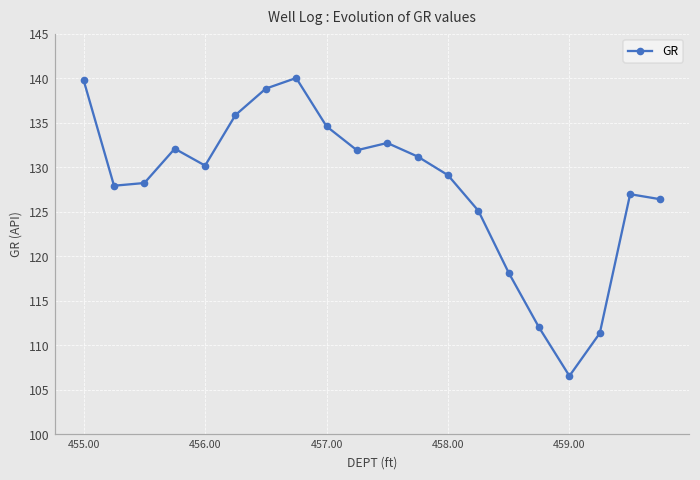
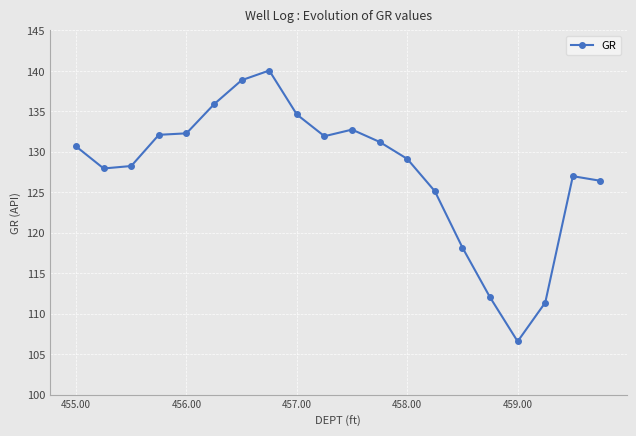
  {
-   "455.00": 140,
-   "456.00": 130,
+   "455.00": 131,
+   "456.00": 132,
    "457.00": 135,
    "458.00": 129,
    "459.00": 107
  }
